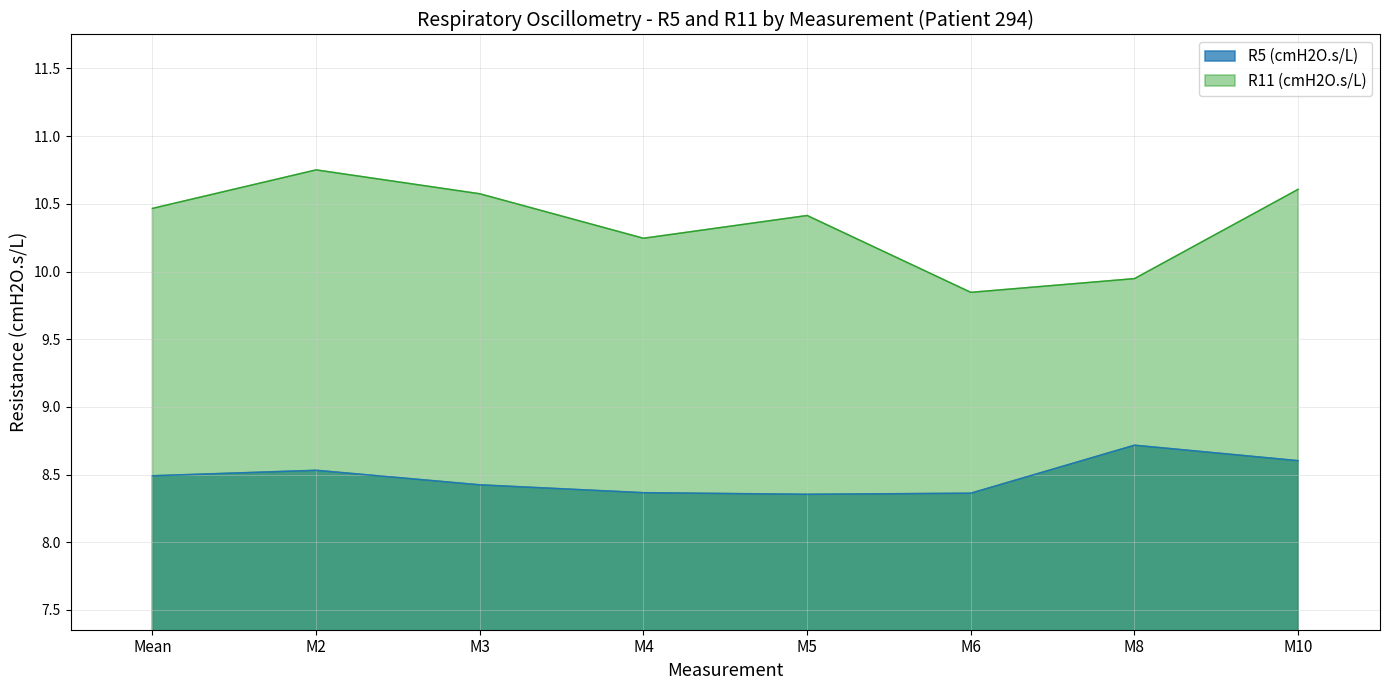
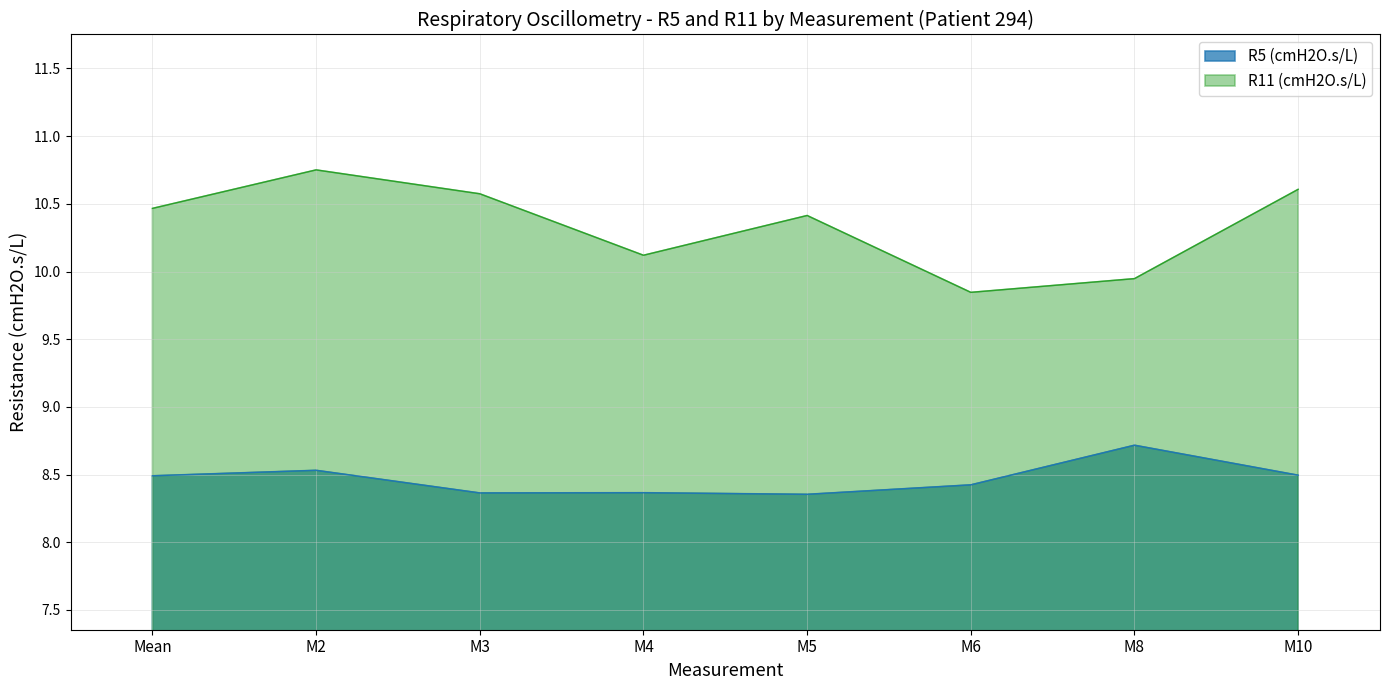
  {
    "R5 (cmH2O.s/L)": {
      "Mean": 8.49,
      "M2": 8.53,
-     "M3": 8.42,
+     "M3": 8.36,
      "M4": 8.37,
      "M5": 8.35,
-     "M6": 8.36,
+     "M6": 8.42,
      "M8": 8.72,
-     "M10": 8.60
+     "M10": 8.50
    },
    "R11 (cmH2O.s/L)": {
      "Mean": 10.47,
      "M2": 10.75,
      "M3": 10.57,
-     "M4": 10.25,
+     "M4": 10.12,
      "M5": 10.41,
      "M6": 9.85,
      "M8": 9.95,
      "M10": 10.61
    }
  }
